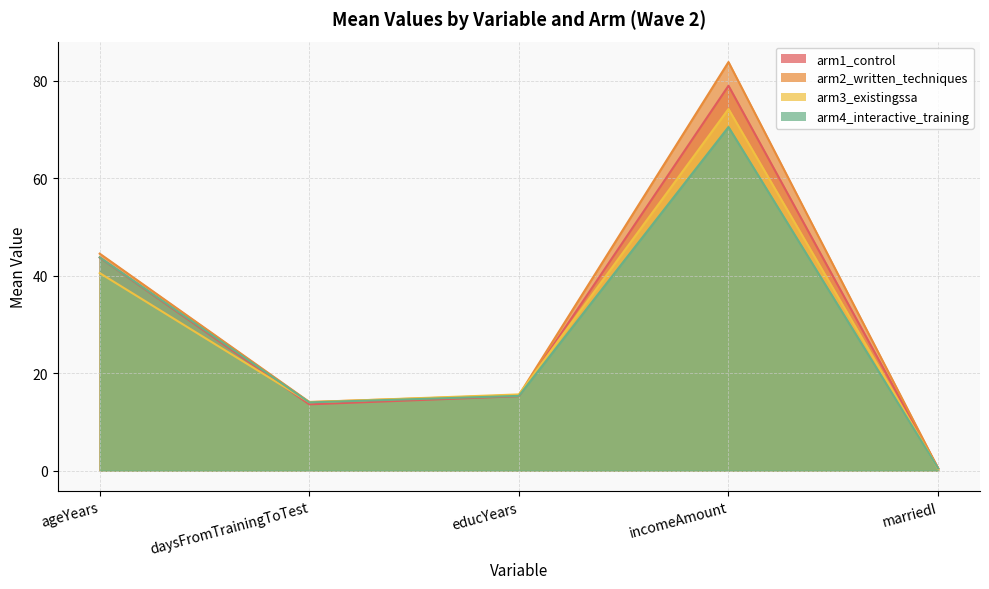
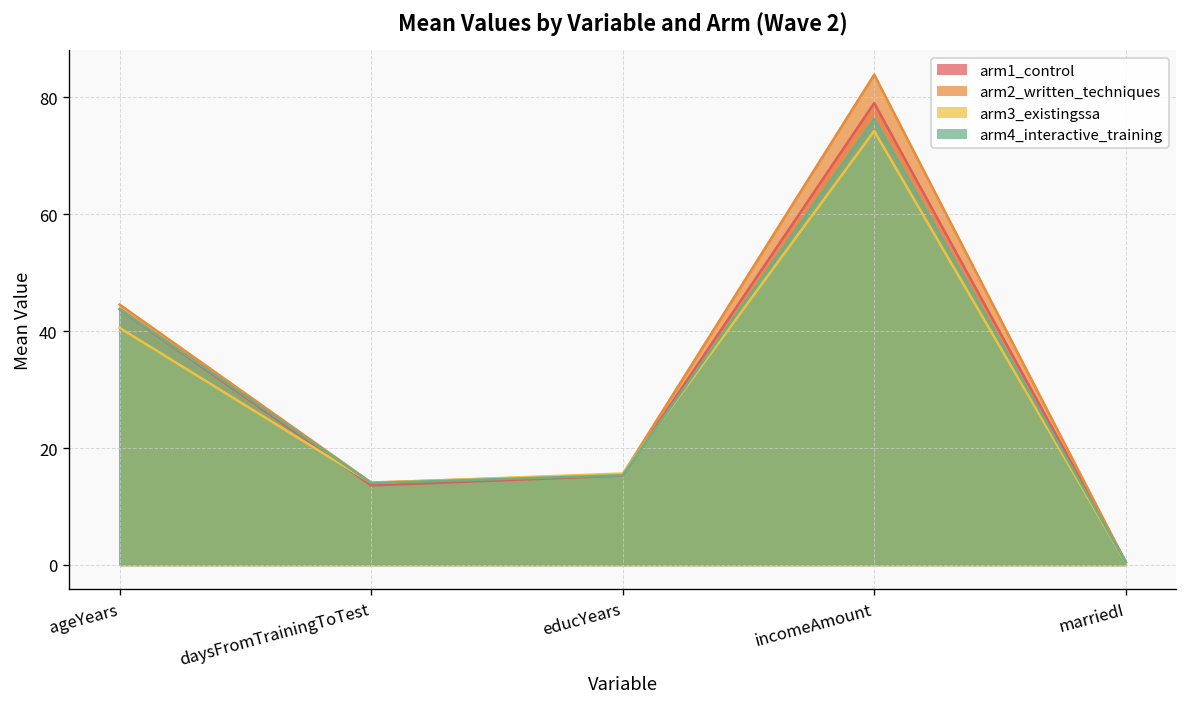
  {
    "arm4_interactive_training": {
-     "incomeAmount": 71
+     "incomeAmount": 76
    }
  }
